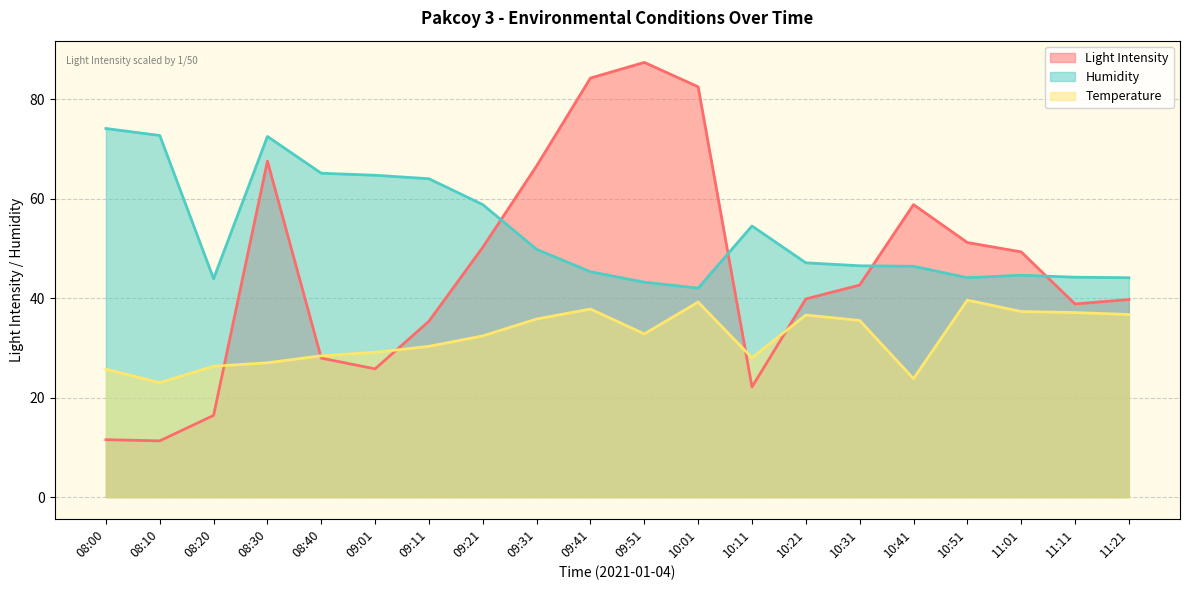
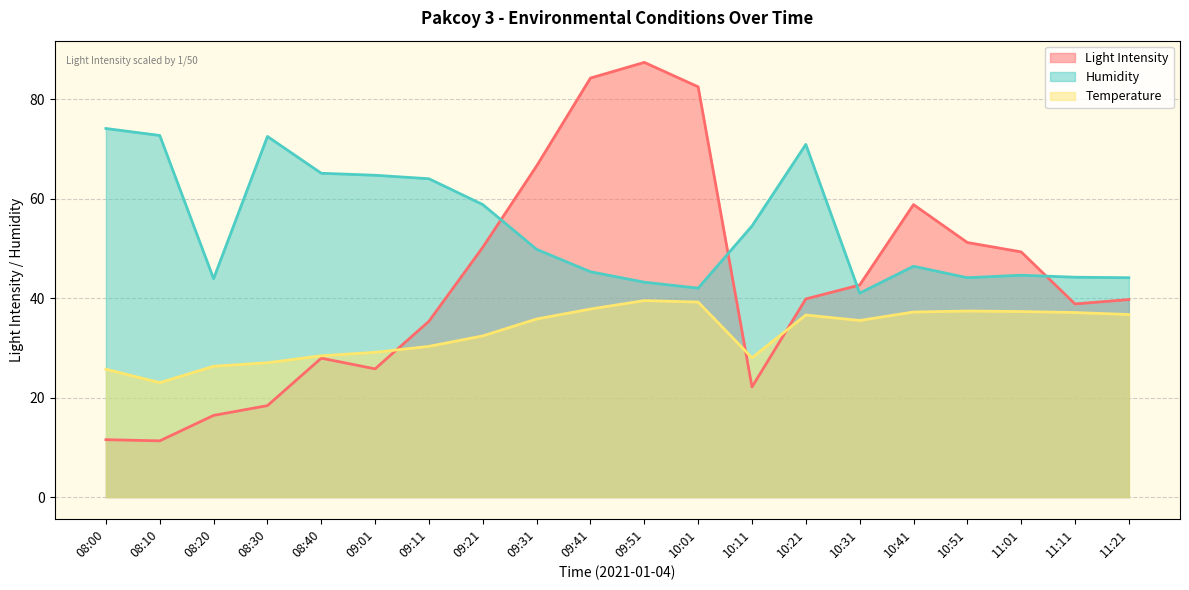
  {
    "Light Intensity": {
      "08:00": 12,
      "08:10": 11,
      "08:20": 16,
-     "08:30": 68,
+     "08:30": 18,
      "09:01": 26,
      "09:11": 35,
      "09:21": 50,
      "09:31": 67,
      "09:41": 84,
      "09:51": 87,
      "10:01": 82,
      "10:11": 22,
      "10:21": 40,
      "10:31": 43,
      "10:41": 59,
      "10:51": 51,
      "11:01": 49,
      "11:11": 39,
      "11:21": 40
    },
    "Humidity": {
      "08:00": 74,
      "08:10": 73,
      "08:20": 44,
      "08:30": 73,
      "08:40": 65,
      "09:01": 65,
      "09:11": 64,
      "09:21": 59,
      "09:31": 50,
      "09:41": 45,
      "09:51": 43,
      "10:01": 42,
      "10:11": 55,
-     "10:21": 47,
-     "10:31": 47,
+     "10:21": 71,
+     "10:31": 41,
      "10:41": 46,
      "10:51": 44,
      "11:01": 45,
      "11:11": 44,
      "11:21": 44
    },
    "Temperature": {
      "08:00": 26,
      "08:10": 23,
      "08:20": 26,
      "08:30": 27,
      "09:01": 29,
      "09:11": 30,
      "09:21": 32,
      "09:31": 36,
      "09:41": 38,
-     "09:51": 33,
+     "09:51": 40,
      "10:01": 39,
      "10:11": 28,
      "10:21": 37,
      "10:31": 36,
-     "10:41": 24,
-     "10:51": 40,
+     "10:41": 37,
+     "10:51": 37,
      "11:01": 37,
      "11:11": 37,
      "11:21": 37
    }
  }
